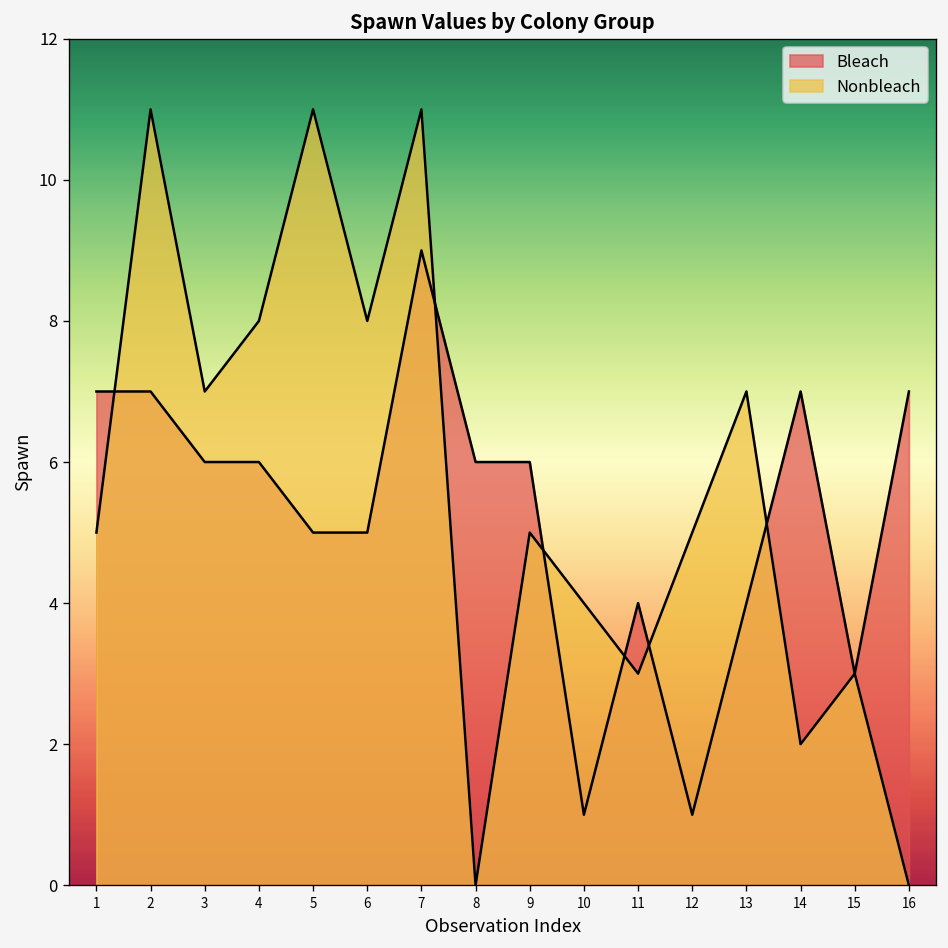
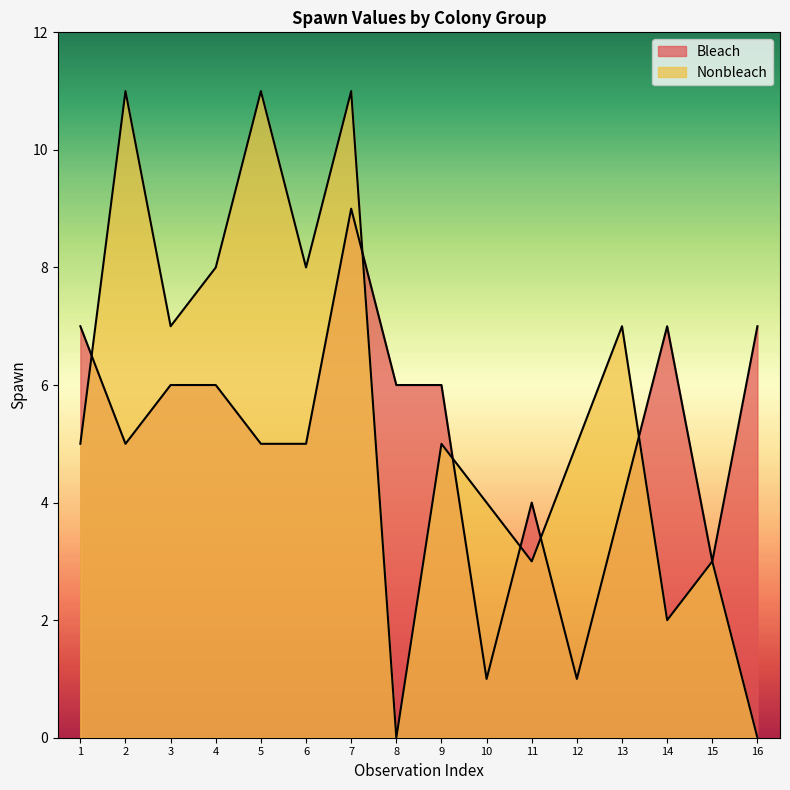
  {
    "Bleach": {
      "1": 7,
-     "2": 7,
+     "2": 5,
      "3": 6,
      "4": 6,
      "5": 5,
      "6": 5,
      "7": 9,
      "8": 6,
      "9": 6,
      "10": 1,
      "11": 4,
      "12": 1,
      "13": 4,
      "14": 7,
      "16": 7
    },
    "Nonbleach": {
      "1": 5,
      "2": 11,
      "3": 7,
      "4": 8,
      "5": 11,
      "6": 8,
      "7": 11,
      "8": 0,
      "9": 5,
      "10": 4,
      "11": 3,
      "12": 5,
      "13": 7,
      "14": 2,
      "16": 0
    }
  }
